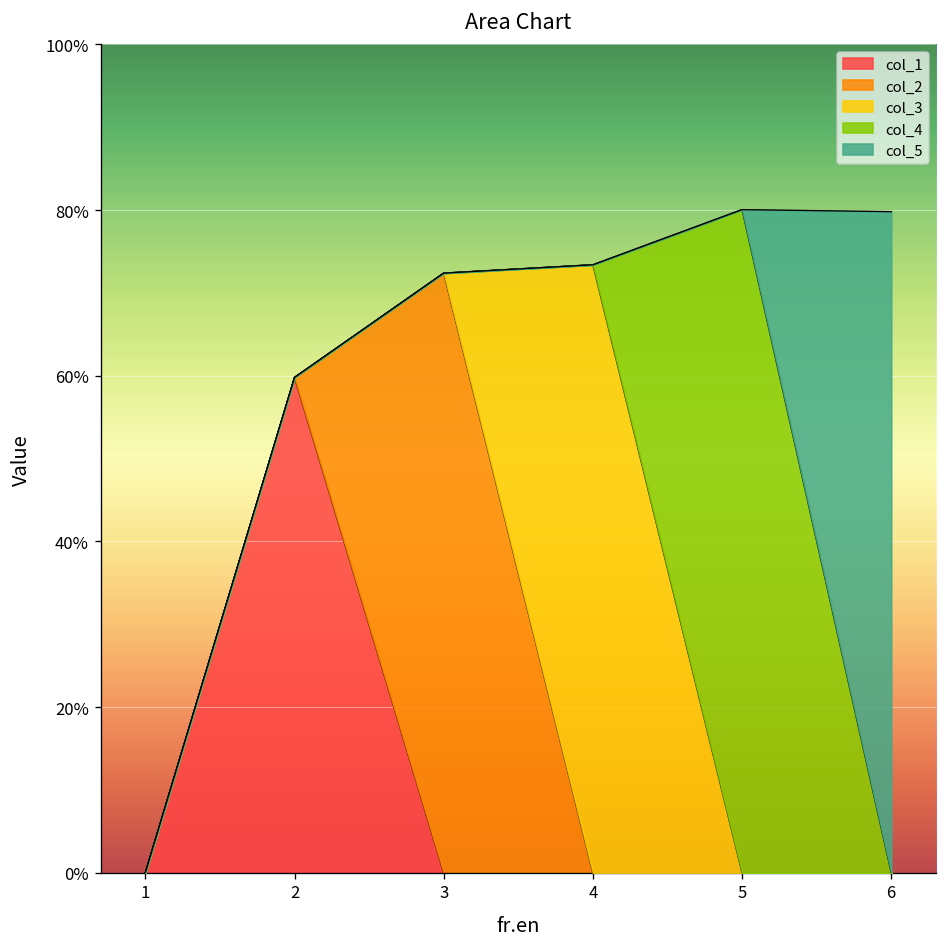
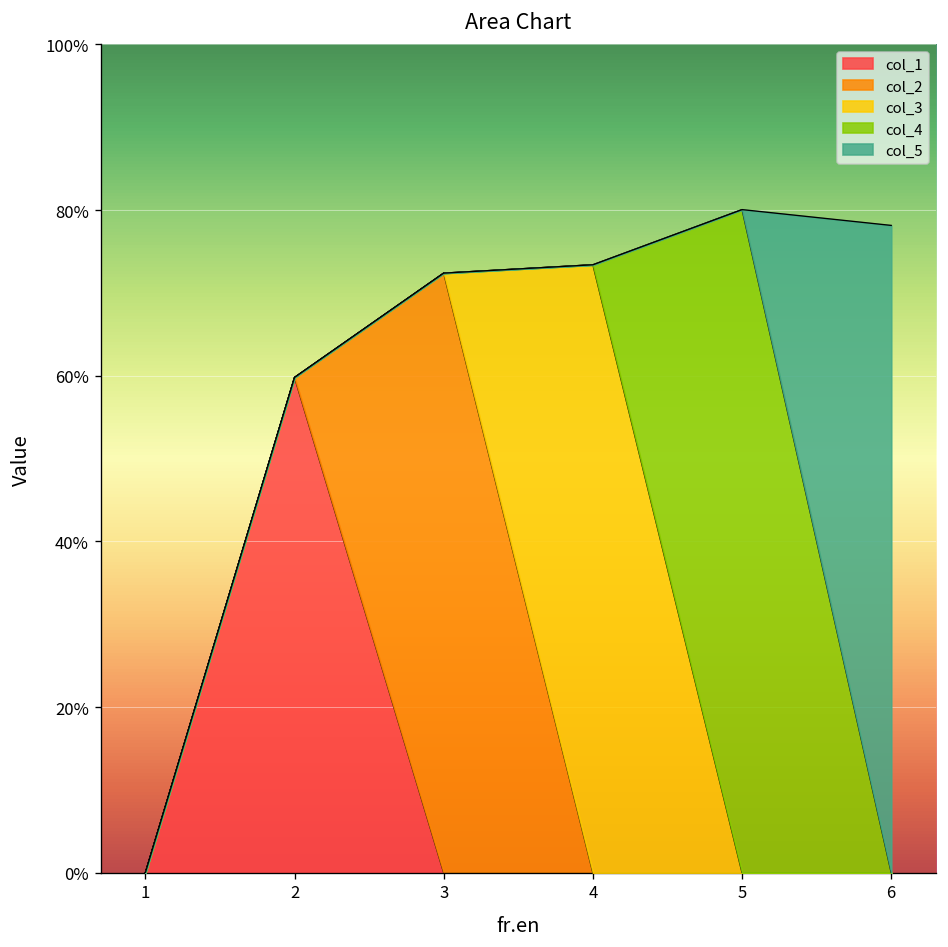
  {
    "col_1": {
      "3": "0%"
    },
    "col_5": {
-     "6": "80%"
+     "6": "78%"
    }
  }
